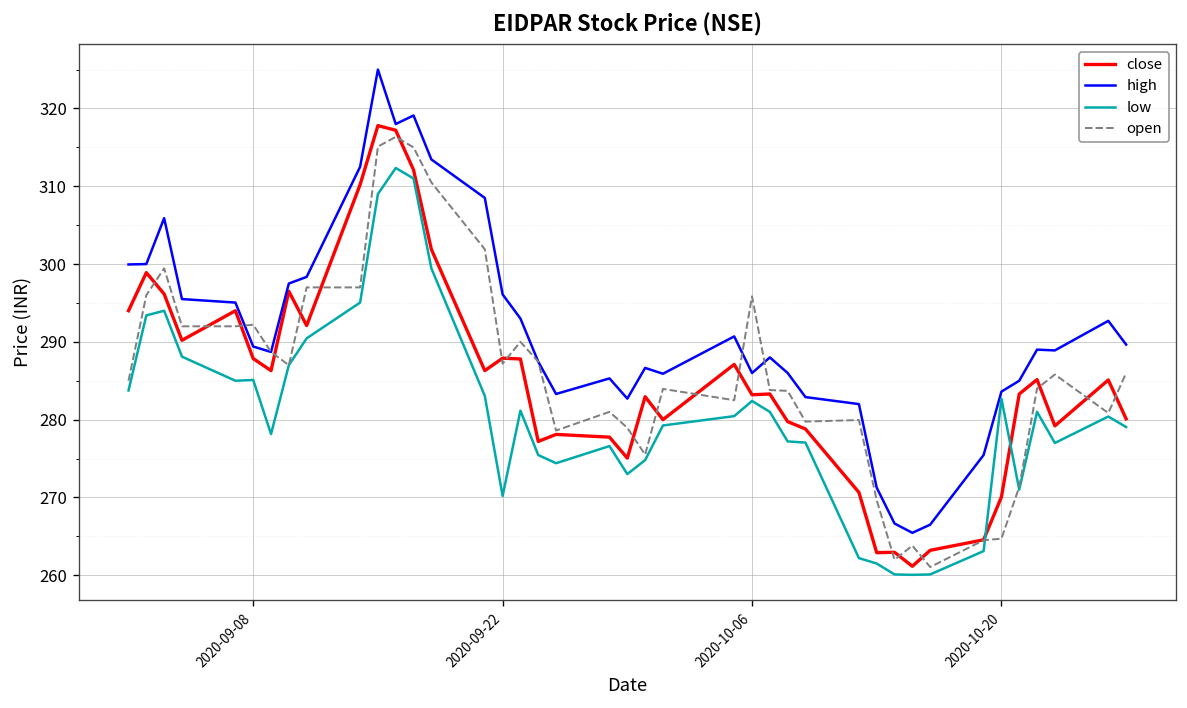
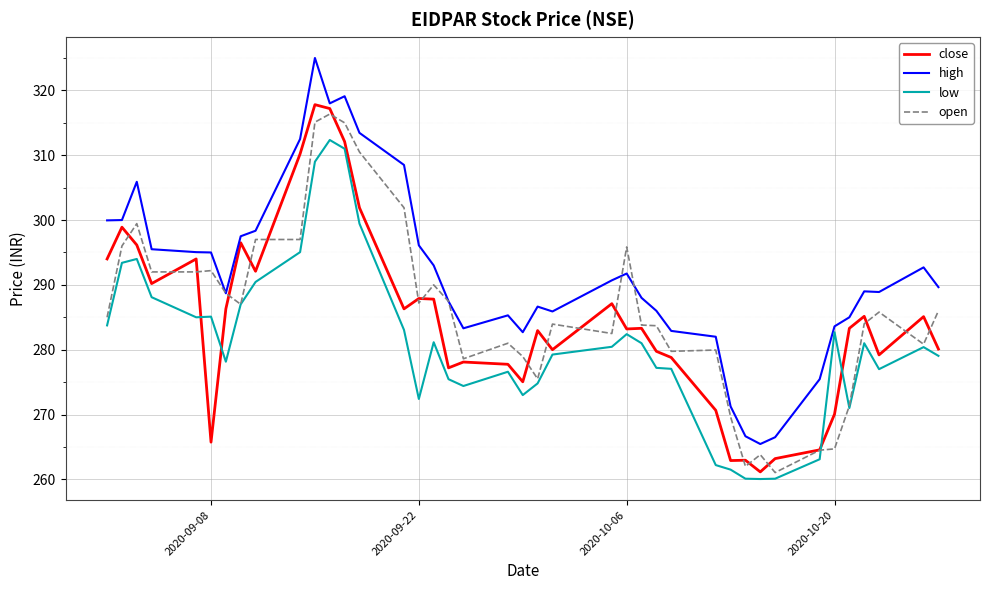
  {
    "close": {
-     "2020-09-08": 288,
+     "2020-09-08": 266,
      "2020-09-22": 288,
      "2020-10-06": 283,
      "2020-10-20": 270
    },
    "high": {
-     "2020-09-08": 289,
+     "2020-09-08": 295,
      "2020-09-22": 296,
-     "2020-10-06": 286,
+     "2020-10-06": 292,
      "2020-10-20": 284
    },
    "low": {
      "2020-09-08": 285,
-     "2020-09-22": 270,
+     "2020-09-22": 272,
      "2020-10-06": 282,
      "2020-10-20": 283
    },
    "open": {
      "2020-09-08": 292,
      "2020-09-22": 287,
      "2020-10-06": 296,
      "2020-10-20": 265
    }
  }
